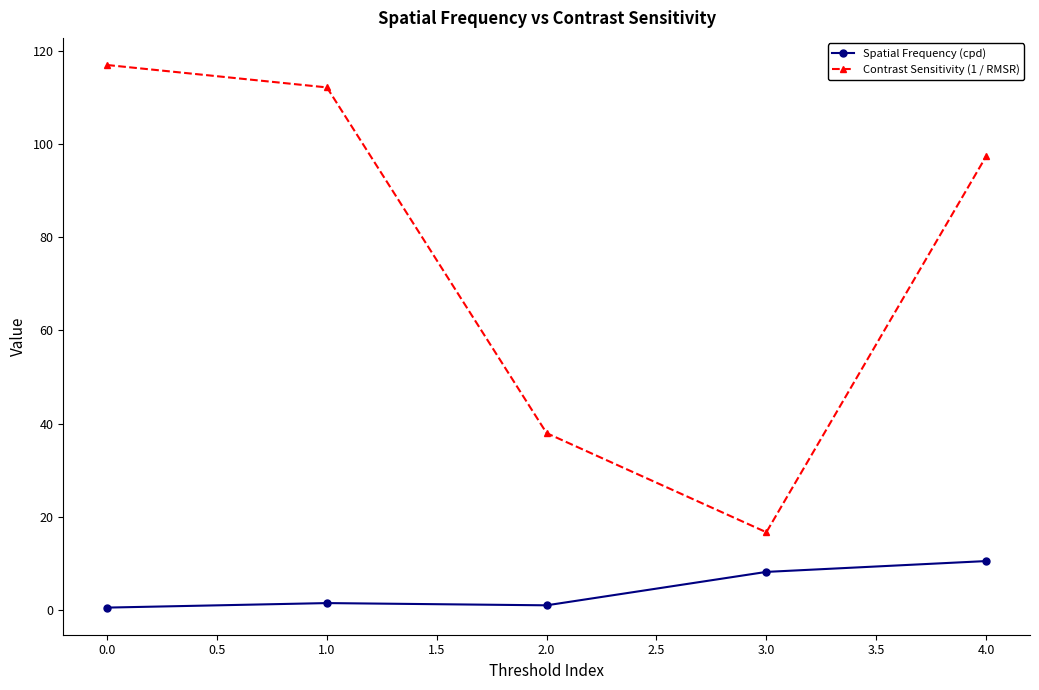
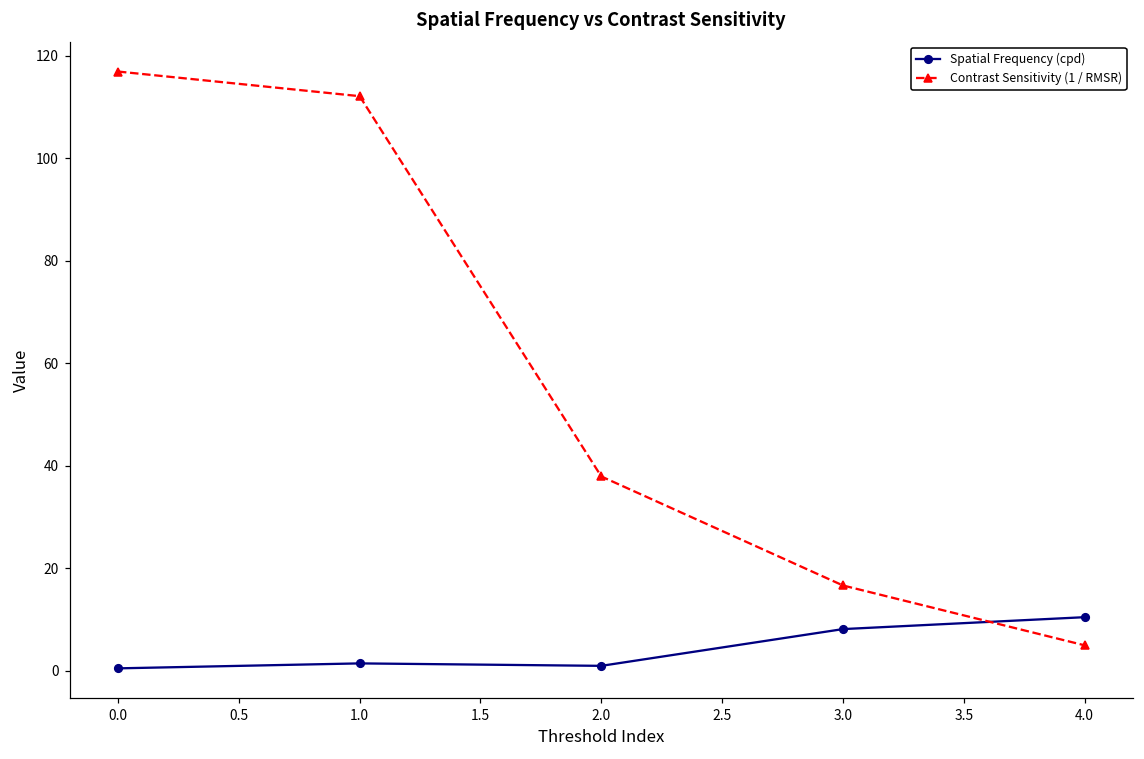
  {
    "Spatial Frequency (cpd)": {
      "0.0": 1,
      "1.0": 1,
      "2.0": 1,
      "3.0": 8,
      "4.0": 10
    },
    "Contrast Sensitivity (1 / RMSR)": {
      "0.0": 117,
      "1.0": 112,
      "2.0": 38,
      "3.0": 17,
-     "4.0": 97
+     "4.0": 5
    }
  }
